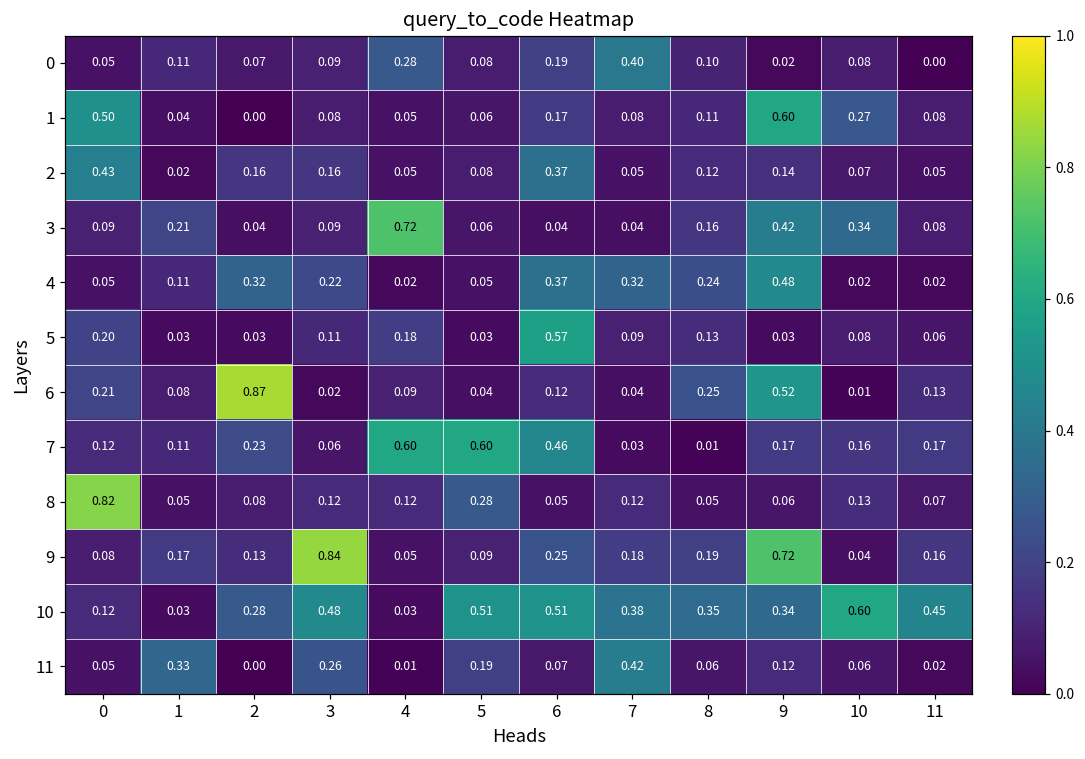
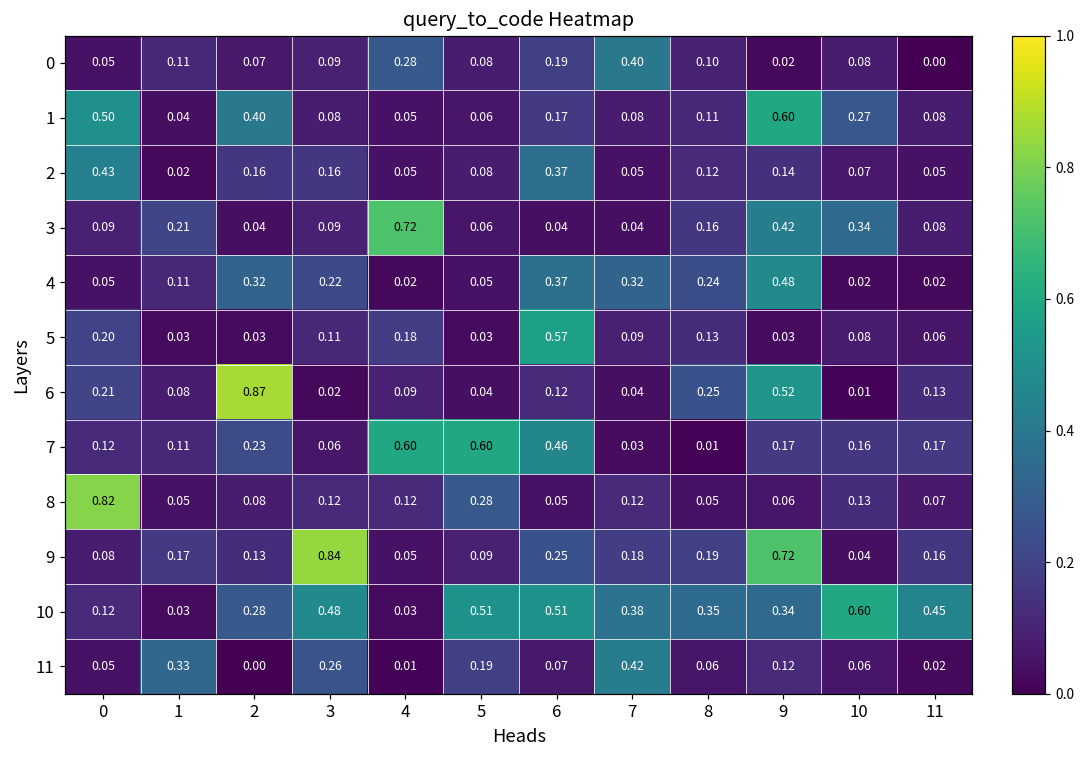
  {
    "0": {
      "0": 0.05,
      "1": 0.11,
      "2": 0.07,
      "3": 0.09,
      "4": 0.28,
      "5": 0.08,
      "6": 0.19,
      "7": 0.40,
      "8": 0.10,
      "9": 0.02,
      "10": 0.08,
      "11": 0.00
    },
    "1": {
      "0": 0.50,
      "1": 0.04,
-     "2": 0.00,
+     "2": 0.40,
      "3": 0.08,
      "4": 0.05,
      "5": 0.06,
      "6": 0.17,
      "7": 0.08,
      "8": 0.11,
      "9": 0.60,
      "10": 0.27,
      "11": 0.08
    },
    "2": {
      "0": 0.43,
      "1": 0.02,
      "2": 0.16,
      "3": 0.16,
      "4": 0.05,
      "5": 0.08,
      "6": 0.37,
      "7": 0.05,
      "8": 0.12,
      "9": 0.14,
      "10": 0.07,
      "11": 0.05
    },
    "3": {
      "0": 0.09,
      "1": 0.21,
      "2": 0.04,
      "3": 0.09,
      "4": 0.72,
      "5": 0.06,
      "6": 0.04,
      "7": 0.04,
      "8": 0.16,
      "9": 0.42,
      "10": 0.34,
      "11": 0.08
    },
    "4": {
      "0": 0.05,
      "1": 0.11,
      "2": 0.32,
      "3": 0.22,
      "4": 0.02,
      "5": 0.05,
      "6": 0.37,
      "7": 0.32,
      "8": 0.24,
      "9": 0.48,
      "10": 0.02,
      "11": 0.02
    },
    "5": {
      "0": 0.20,
      "1": 0.03,
      "2": 0.03,
      "3": 0.11,
      "4": 0.18,
      "5": 0.03,
      "6": 0.57,
      "7": 0.09,
      "8": 0.13,
      "9": 0.03,
      "10": 0.08,
      "11": 0.06
    },
    "6": {
      "0": 0.21,
      "1": 0.08,
      "2": 0.87,
      "3": 0.02,
      "4": 0.09,
      "5": 0.04,
      "6": 0.12,
      "7": 0.04,
      "8": 0.25,
      "9": 0.52,
      "10": 0.01,
      "11": 0.13
    },
    "7": {
      "0": 0.12,
      "1": 0.11,
      "2": 0.23,
      "3": 0.06,
      "4": 0.60,
      "5": 0.60,
      "6": 0.46,
      "7": 0.03,
      "8": 0.01,
      "9": 0.17,
      "10": 0.16,
      "11": 0.17
    },
    "8": {
      "0": 0.82,
      "1": 0.05,
      "2": 0.08,
      "3": 0.12,
      "4": 0.12,
      "5": 0.28,
      "6": 0.05,
      "7": 0.12,
      "8": 0.05,
      "9": 0.06,
      "10": 0.13,
      "11": 0.07
    },
    "9": {
      "0": 0.08,
      "1": 0.17,
      "2": 0.13,
      "3": 0.84,
      "4": 0.05,
      "5": 0.09,
      "6": 0.25,
      "7": 0.18,
      "8": 0.19,
      "9": 0.72,
      "10": 0.04,
      "11": 0.16
    },
    "10": {
      "0": 0.12,
      "1": 0.03,
      "2": 0.28,
      "3": 0.48,
      "4": 0.03,
      "5": 0.51,
      "6": 0.51,
      "7": 0.38,
      "8": 0.35,
      "9": 0.34,
      "10": 0.60,
      "11": 0.45
    },
    "11": {
      "0": 0.05,
      "1": 0.33,
      "2": 0.00,
      "3": 0.26,
      "4": 0.01,
      "5": 0.19,
      "6": 0.07,
      "7": 0.42,
      "8": 0.06,
      "9": 0.12,
      "10": 0.06,
      "11": 0.02
    }
  }
